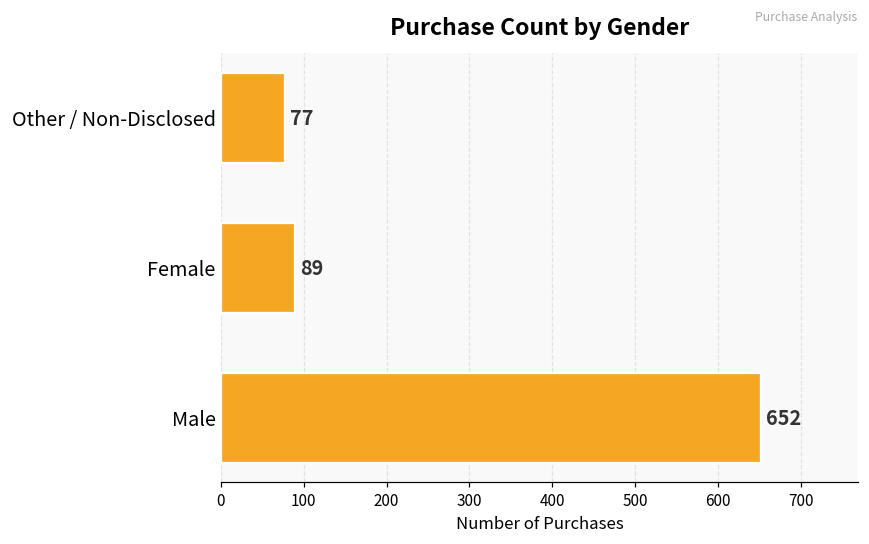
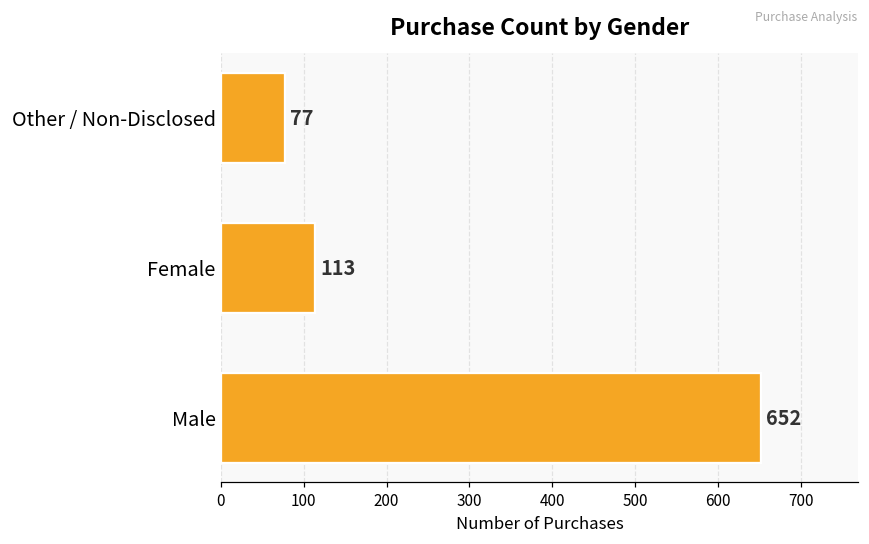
  {
    "Other / Non-Disclosed": 77,
-   "Female": 89,
+   "Female": 113,
    "Male": 652
  }
